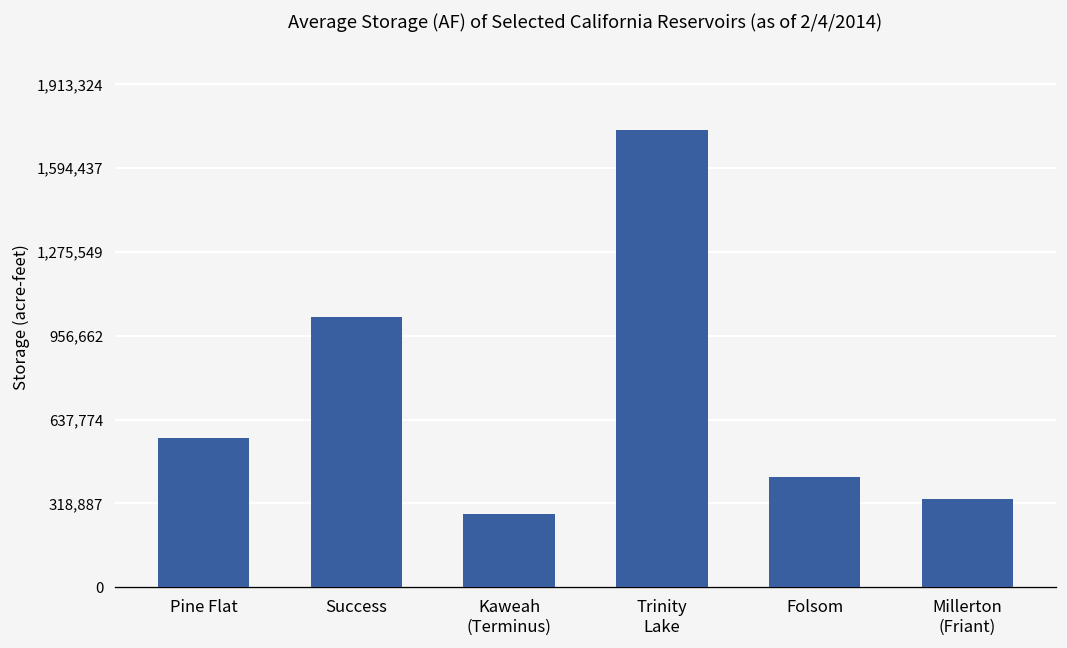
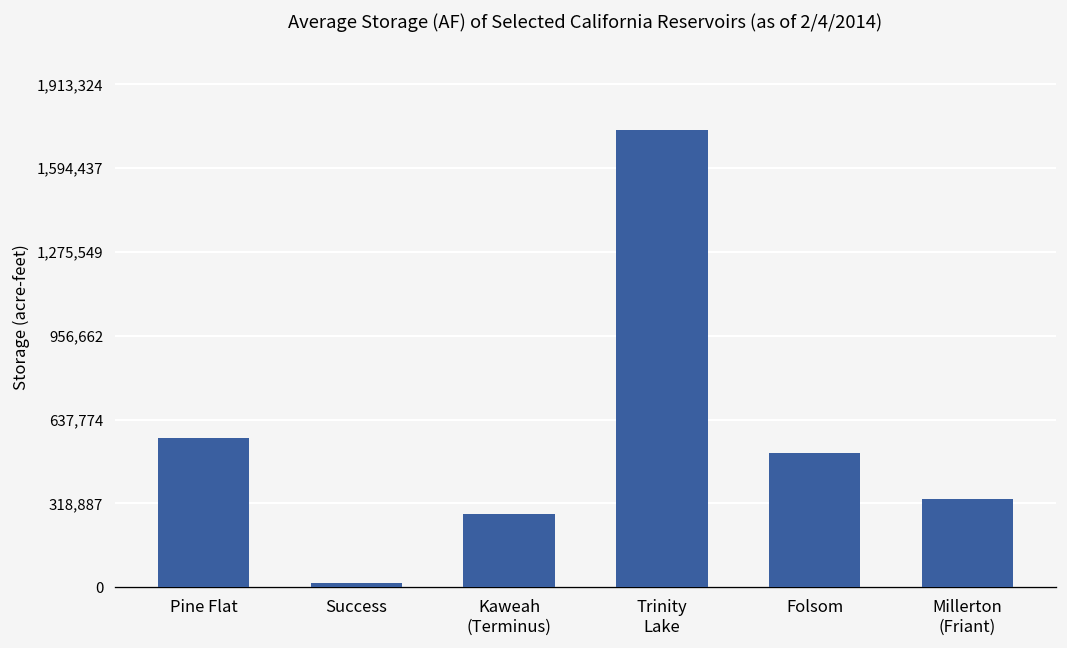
  {
    "Pine Flat": "570,000",
-   "Success": "1,030,000",
+   "Success": "20,000",
    "Kaweah (Terminus)": "280,000",
    "Trinity Lake": "1,740,000",
-   "Folsom": "420,000",
+   "Folsom": "510,000",
    "Millerton (Friant)": "330,000"
  }
